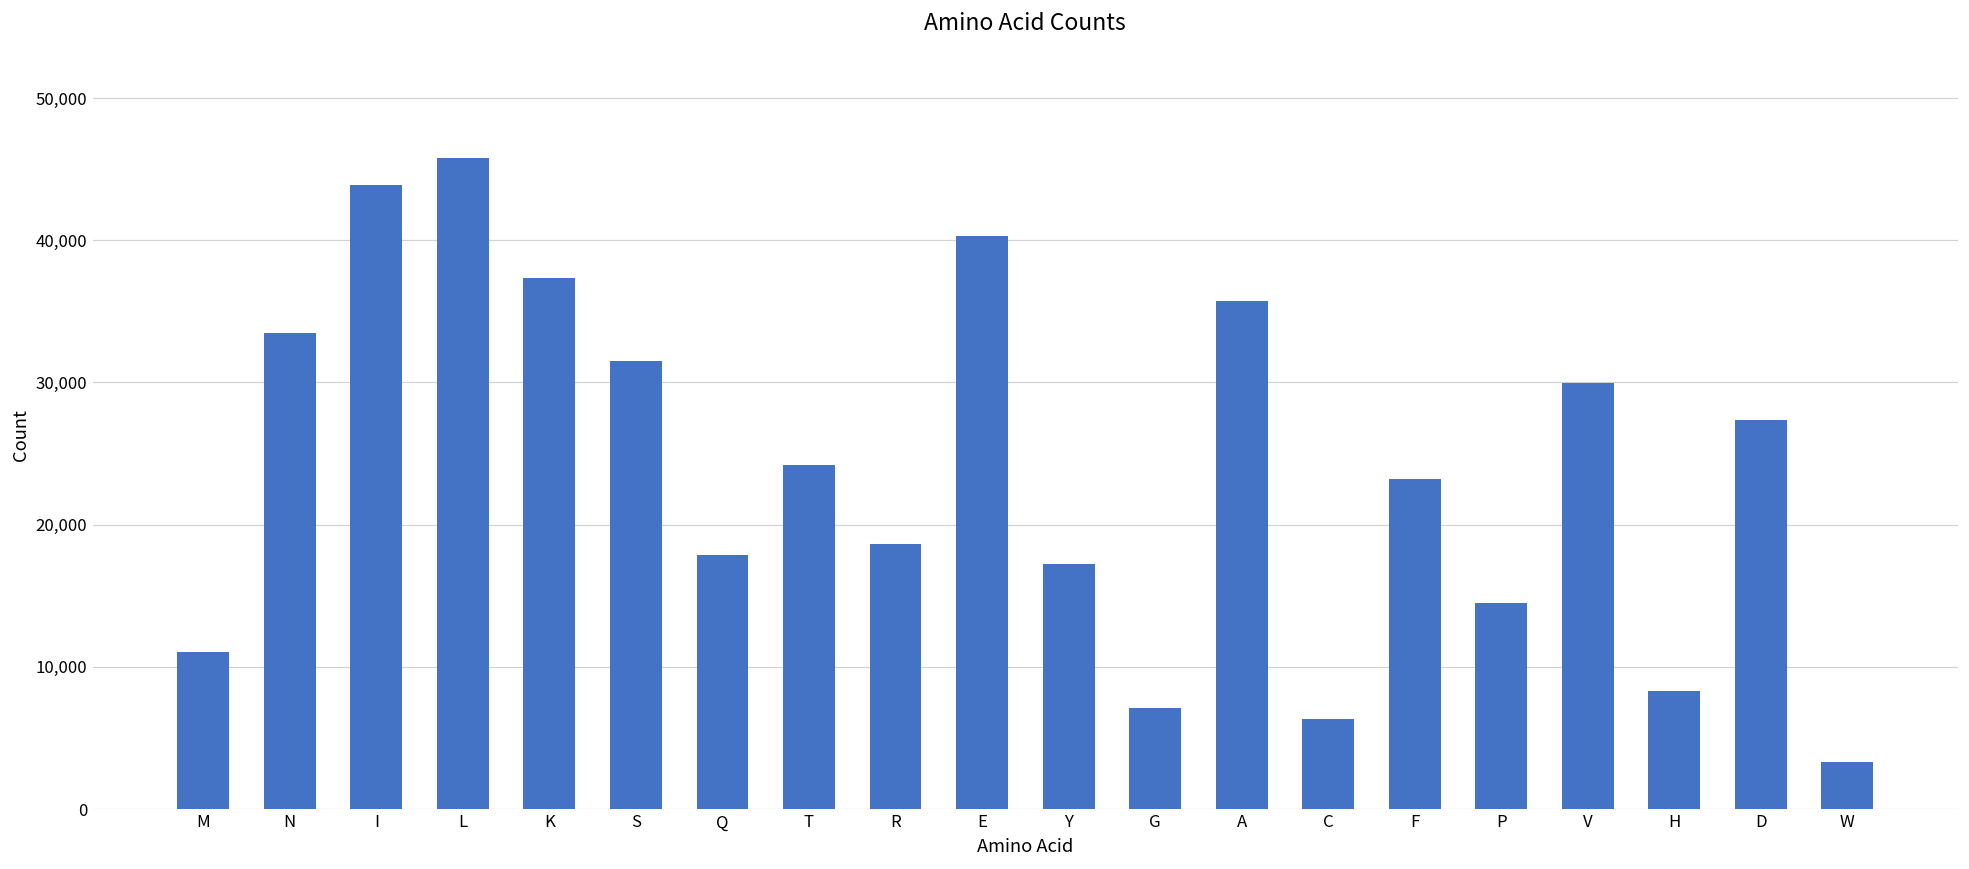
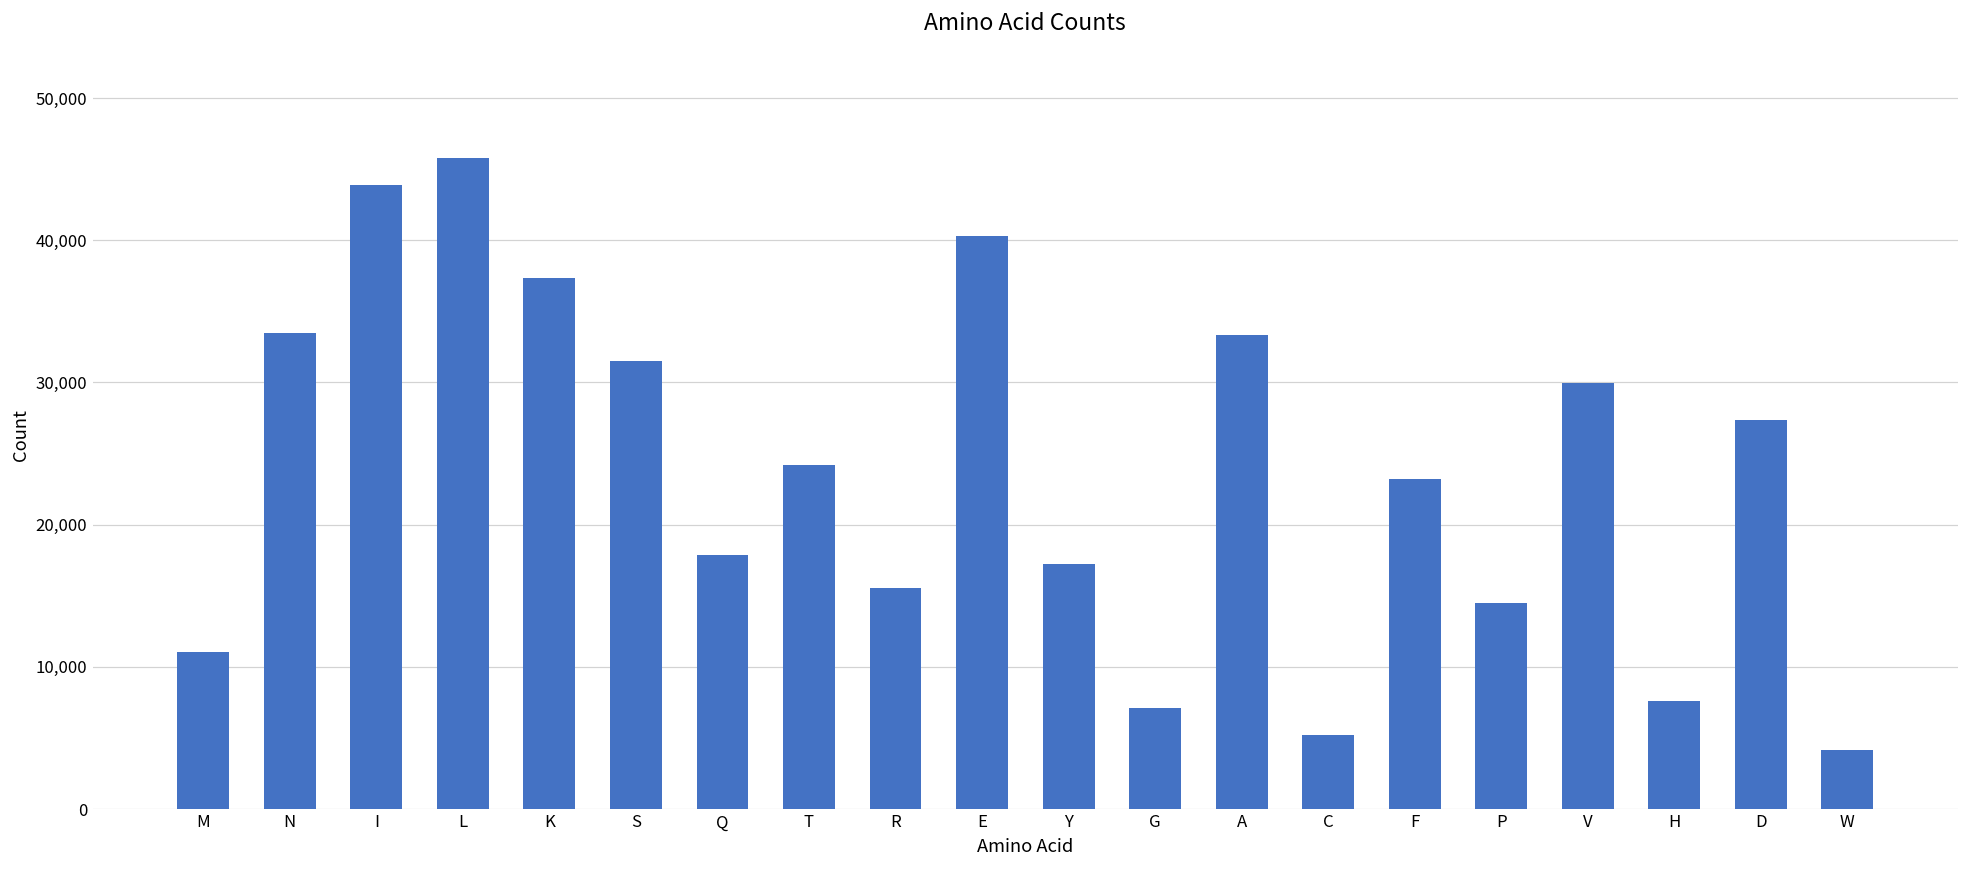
  {
    "M": "11,000",
    "N": "33,500",
    "I": "43,900",
    "L": "45,800",
    "K": "37,300",
    "S": "31,500",
    "Q": "17,800",
    "T": "24,200",
-   "R": "18,700",
+   "R": "15,600",
    "E": "40,300",
    "Y": "17,300",
    "G": "7,100",
-   "A": "35,700",
-   "C": "6,300",
+   "A": "33,300",
+   "C": "5,200",
    "F": "23,200",
    "P": "14,500",
    "V": "30,000",
-   "H": "8,300",
+   "H": "7,600",
    "D": "27,400",
-   "W": "3,300"
+   "W": "4,100"
  }
